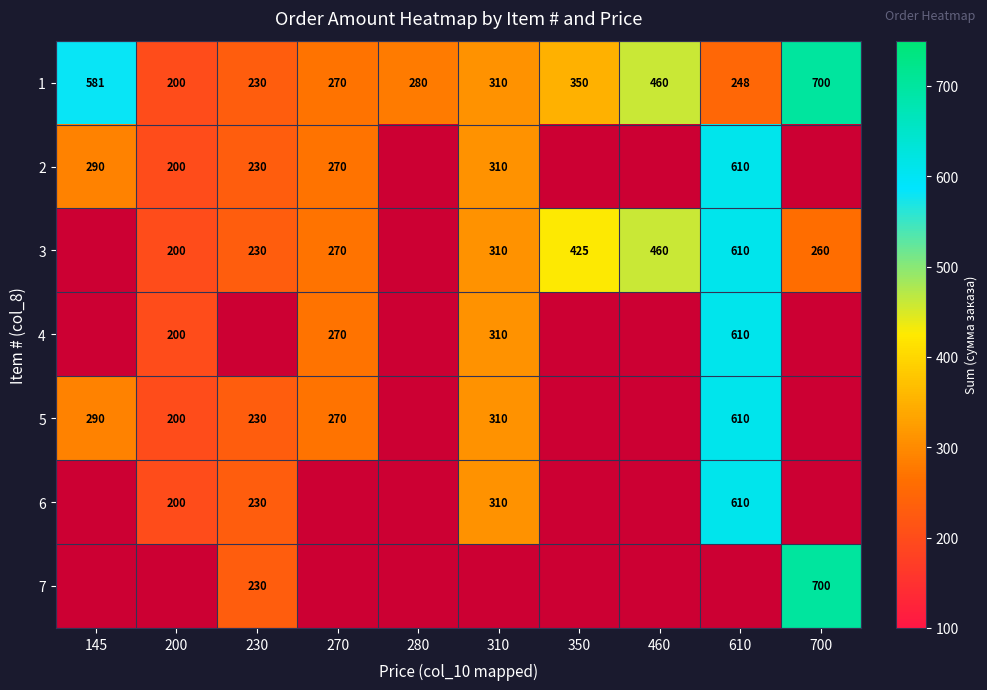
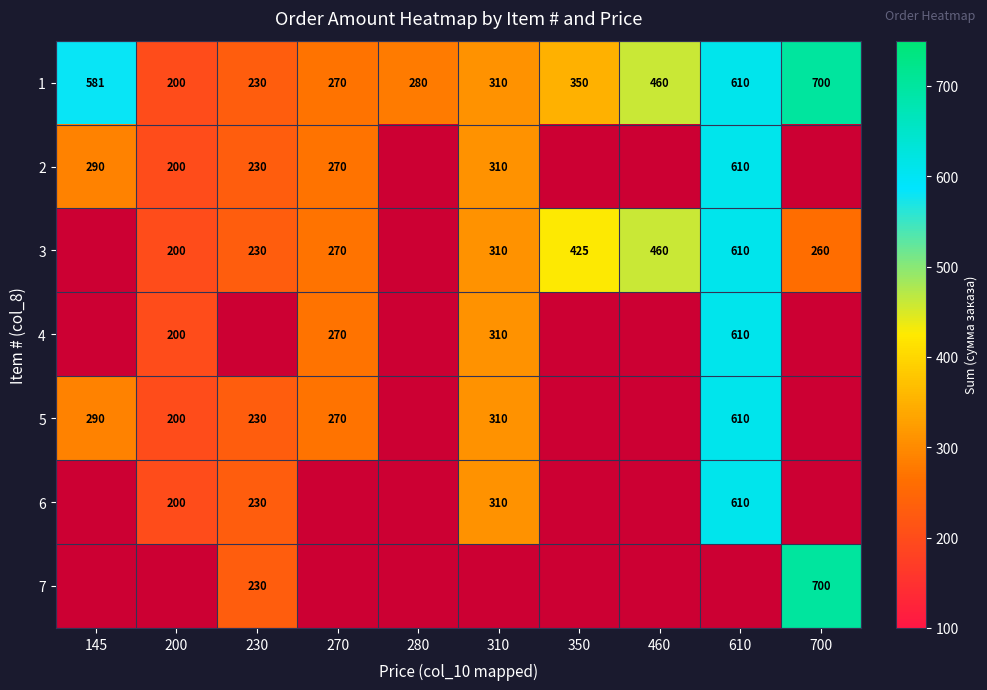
  {
    "1": {
      "145": 581,
      "200": 200,
      "230": 230,
      "270": 270,
      "280": 280,
      "310": 310,
      "350": 350,
      "460": 460,
-     "610": 248,
+     "610": 610,
      "700": 700
    },
    "2": {
      "145": 290,
      "200": 200,
      "230": 230,
      "270": 270,
      "310": 310,
      "610": 610
    },
    "3": {
      "200": 200,
      "230": 230,
      "270": 270,
      "310": 310,
      "350": 425,
      "460": 460,
      "610": 610,
      "700": 260
    },
    "4": {
      "200": 200,
      "270": 270,
      "310": 310,
      "610": 610
    },
    "5": {
      "145": 290,
      "200": 200,
      "230": 230,
      "270": 270,
      "310": 310,
      "610": 610
    },
    "6": {
      "200": 200,
      "230": 230,
      "310": 310,
      "610": 610
    },
    "7": {
      "230": 230,
      "700": 700
    }
  }
